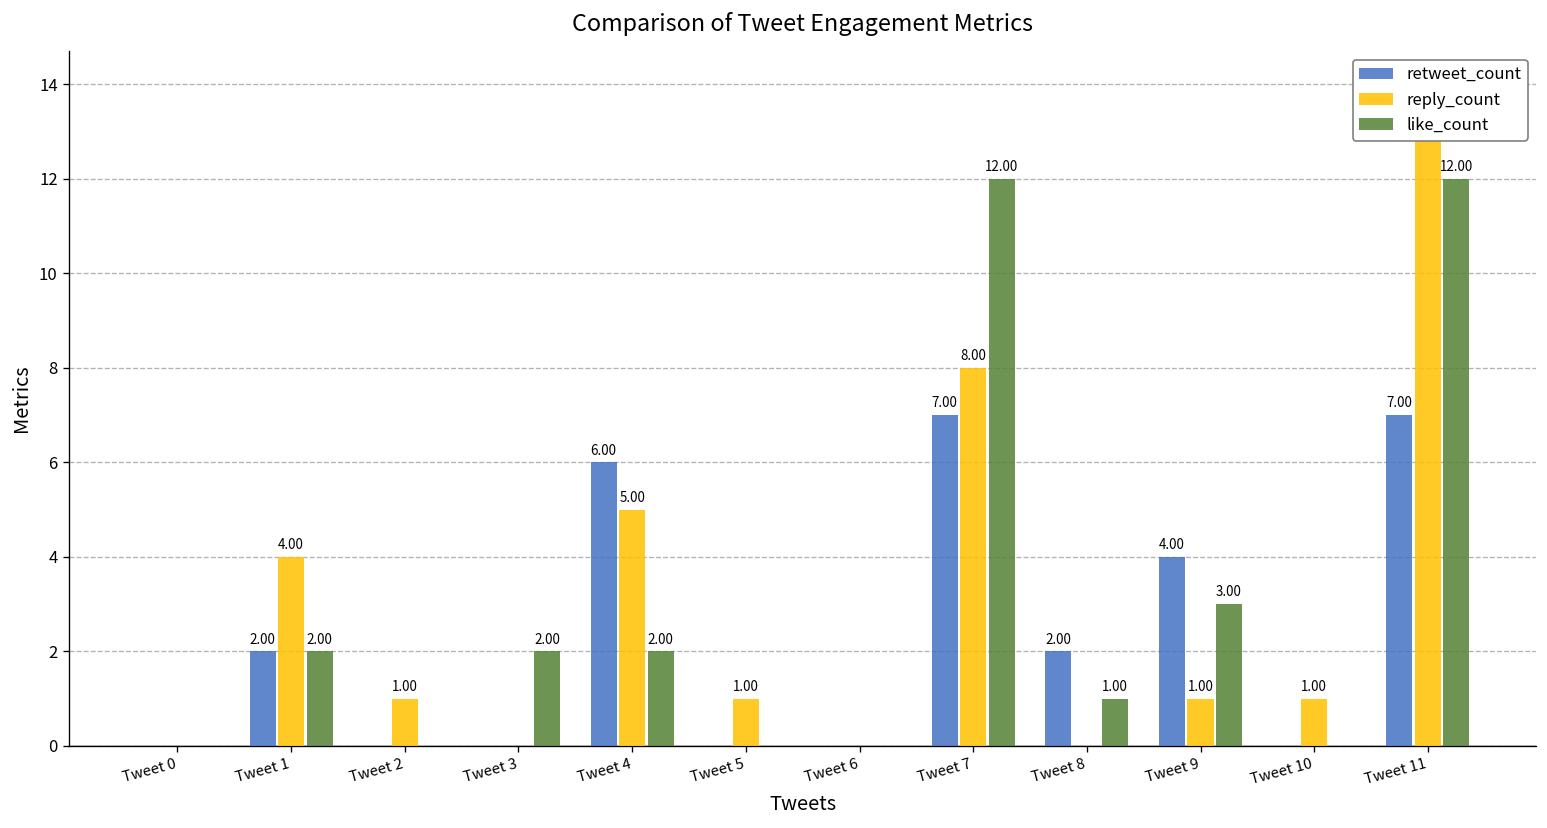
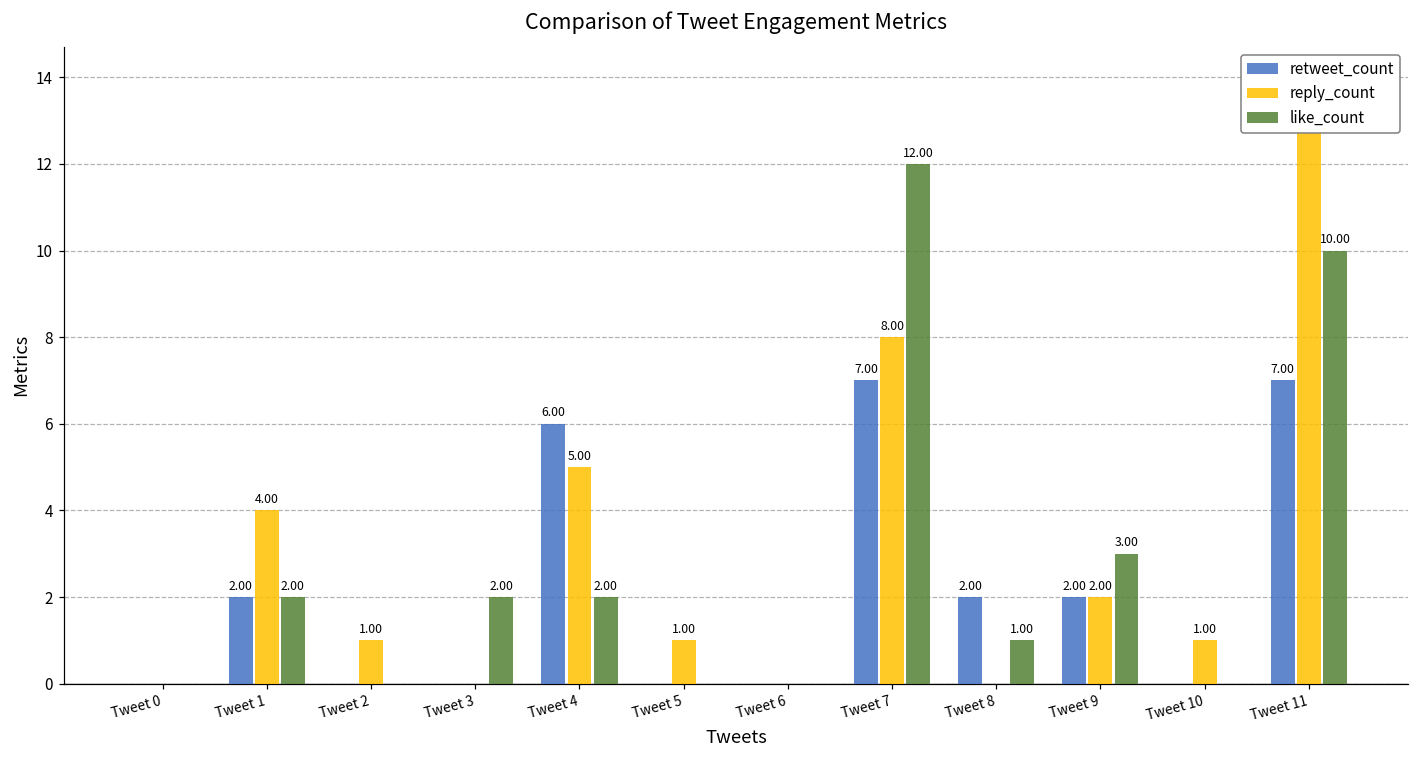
  {
    "retweet_count": {
      "Tweet 1": 2.00,
      "Tweet 4": 6.00,
      "Tweet 7": 7.00,
      "Tweet 8": 2.00,
-     "Tweet 9": 4.00,
+     "Tweet 9": 2.00,
      "Tweet 11": 7.00
    },
    "reply_count": {
      "Tweet 1": 4.00,
      "Tweet 2": 1.00,
      "Tweet 4": 5.00,
      "Tweet 5": 1.00,
      "Tweet 7": 8.00,
-     "Tweet 9": 1.00,
+     "Tweet 9": 2.00,
      "Tweet 10": 1.00
    },
    "like_count": {
      "Tweet 1": 2.00,
      "Tweet 3": 2.00,
      "Tweet 4": 2.00,
      "Tweet 7": 12.00,
      "Tweet 8": 1.00,
      "Tweet 9": 3.00,
-     "Tweet 11": 12.00
+     "Tweet 11": 10.00
    }
  }
